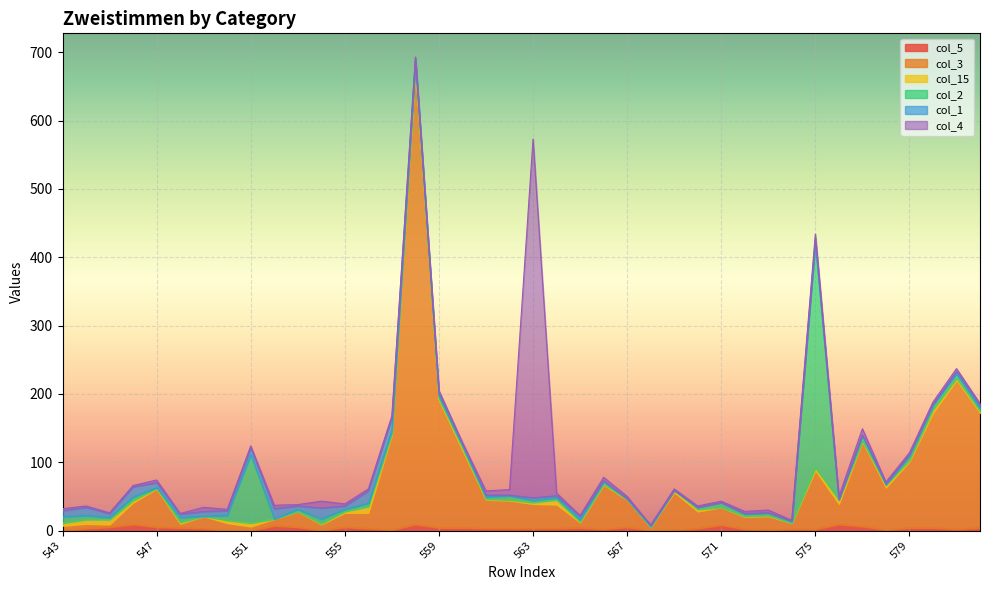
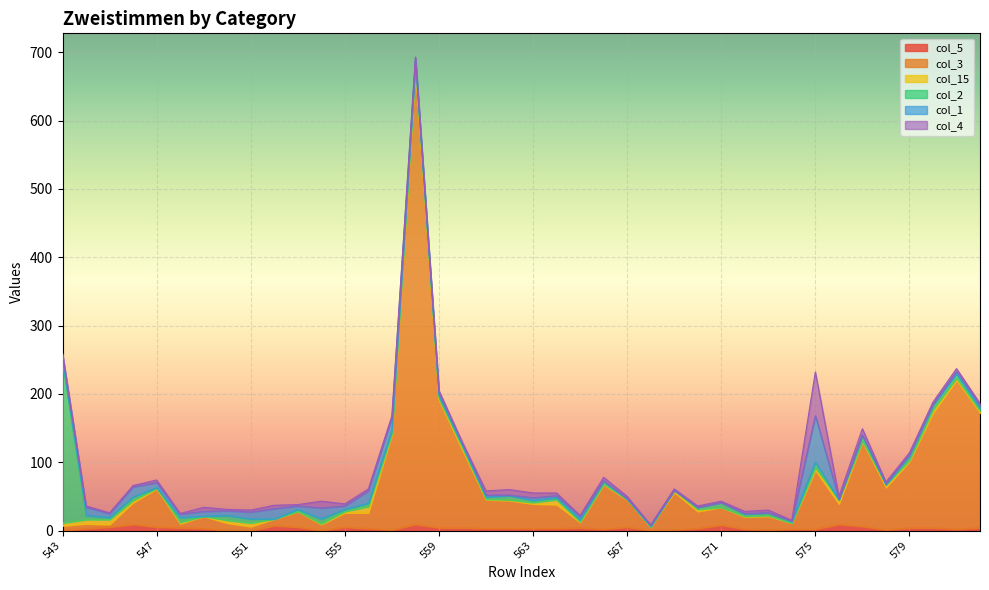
  {
    "col_15": {
      "543": 0,
      "551": 10,
      "575": 0
    },
    "col_2": {
-     "543": 10,
-     "551": 100,
+     "543": 240,
+     "551": 10,
      "559": 0,
-     "575": 330
+     "575": 10
    },
    "col_1": {
      "547": 10,
      "559": 0,
      "563": 0,
-     "575": 10
+     "575": 70
    },
    "col_4": {
      "547": 0,
      "559": 0,
-     "563": 530,
-     "575": 10
+     "563": 10,
+     "575": 60
    }
  }
